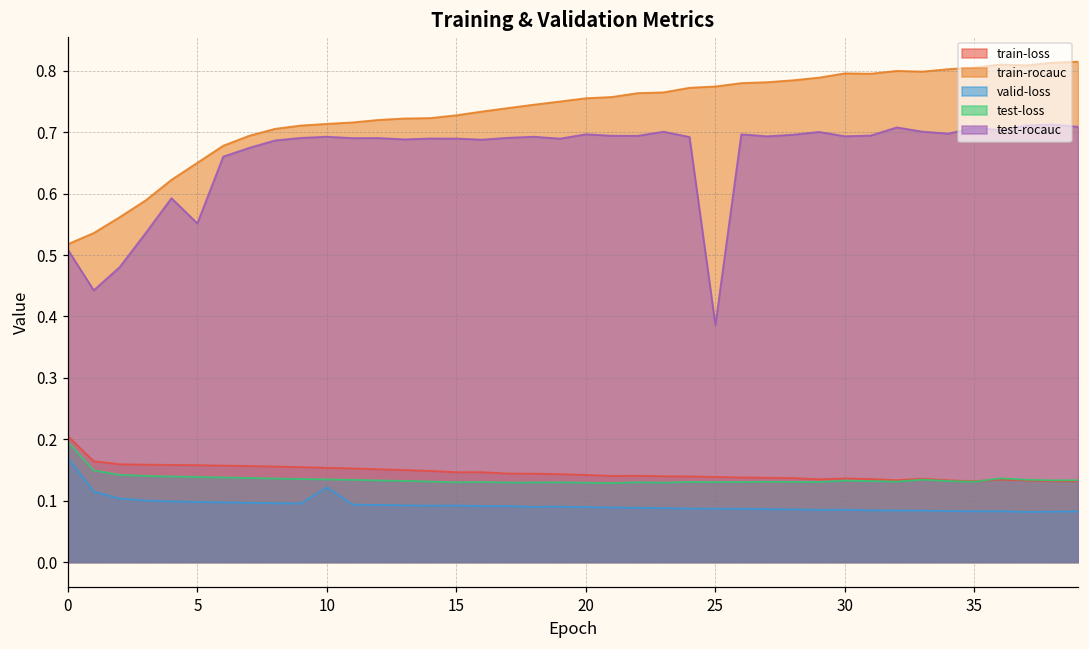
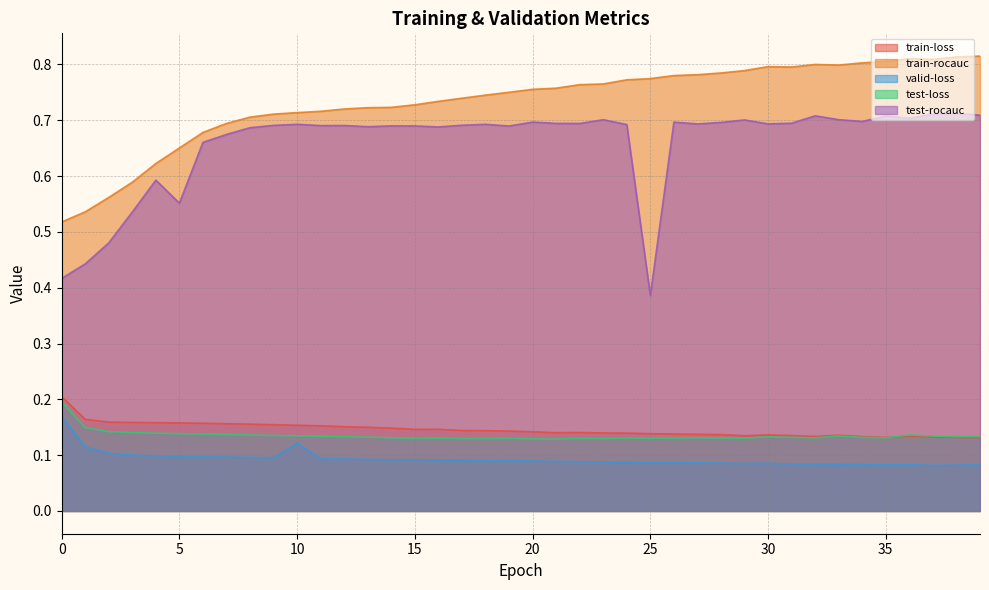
  {
    "valid-loss": {
      "0": 0.17,
      "5": 0.10,
      "10": 0.12,
      "15": 0.09,
      "20": 0.09,
      "25": 0.09,
      "30": 0.09,
      "35": 0.08
    },
    "test-loss": {
      "0": 0.20,
      "5": 0.14,
      "10": 0.13,
      "15": 0.13,
      "20": 0.13,
      "25": 0.13
    },
    "test-rocauc": {
-     "0": 0.51,
+     "0": 0.42,
      "5": 0.55,
      "10": 0.69,
      "15": 0.69,
      "20": 0.70,
      "25": 0.39,
      "30": 0.69
    }
  }
